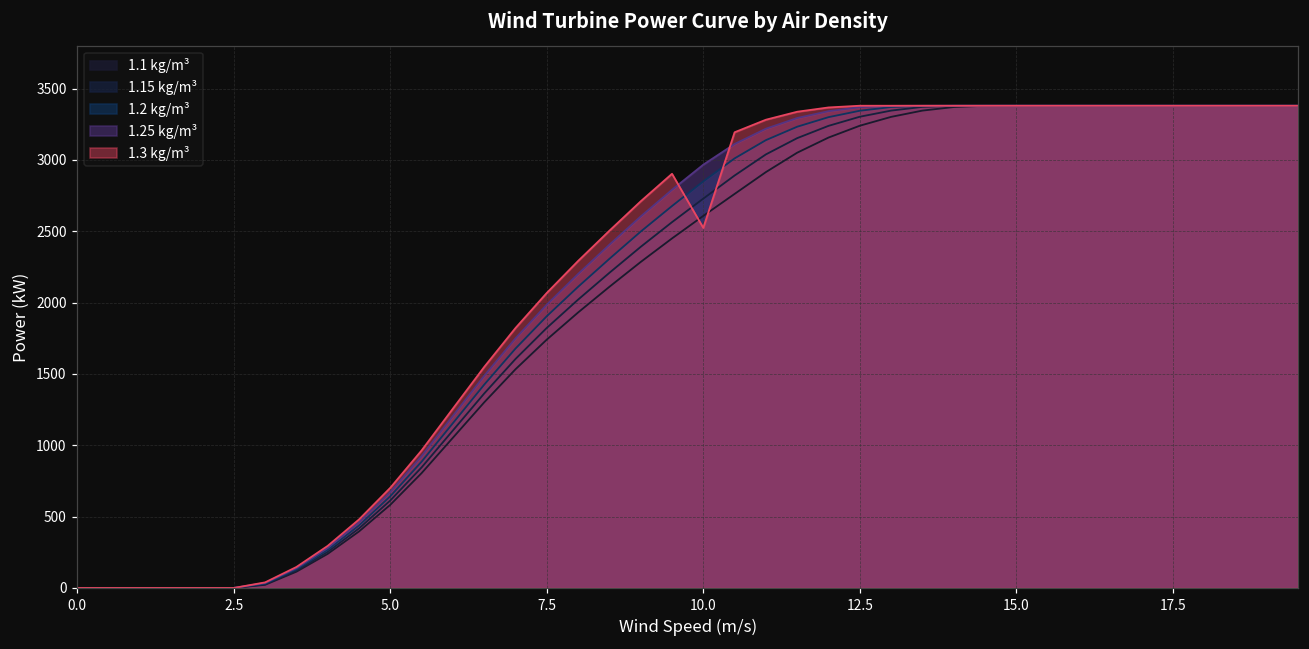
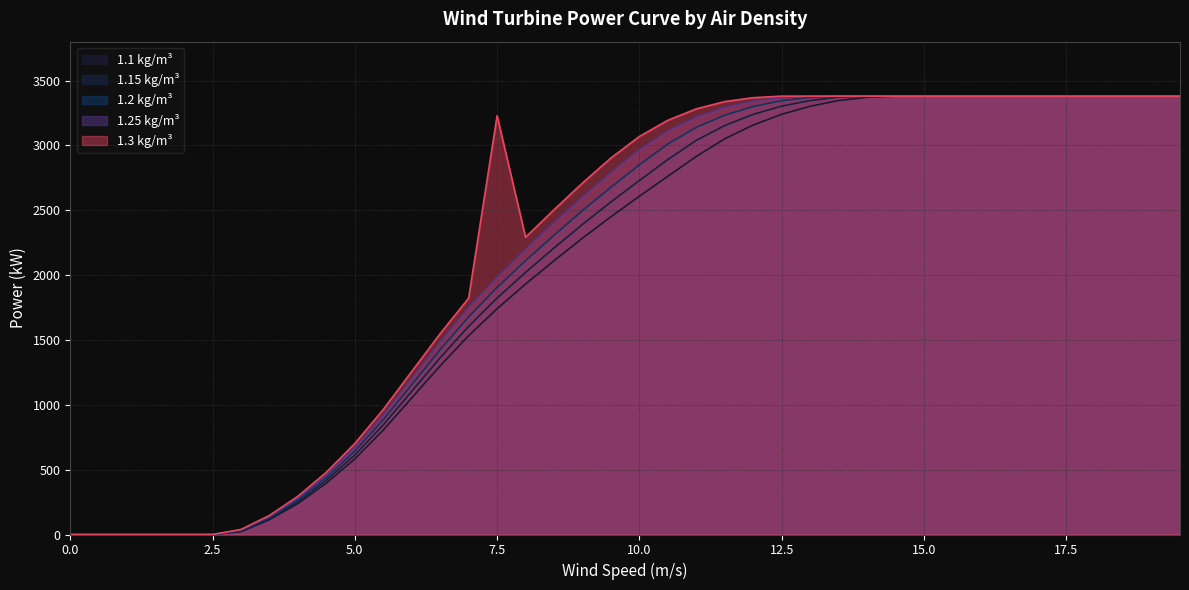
  {
    "1.3 kg/m³": {
      "5.0": 700,
-     "7.5": 2070,
-     "10.0": 2520
+     "7.5": 3230,
+     "10.0": 3070
    }
  }
